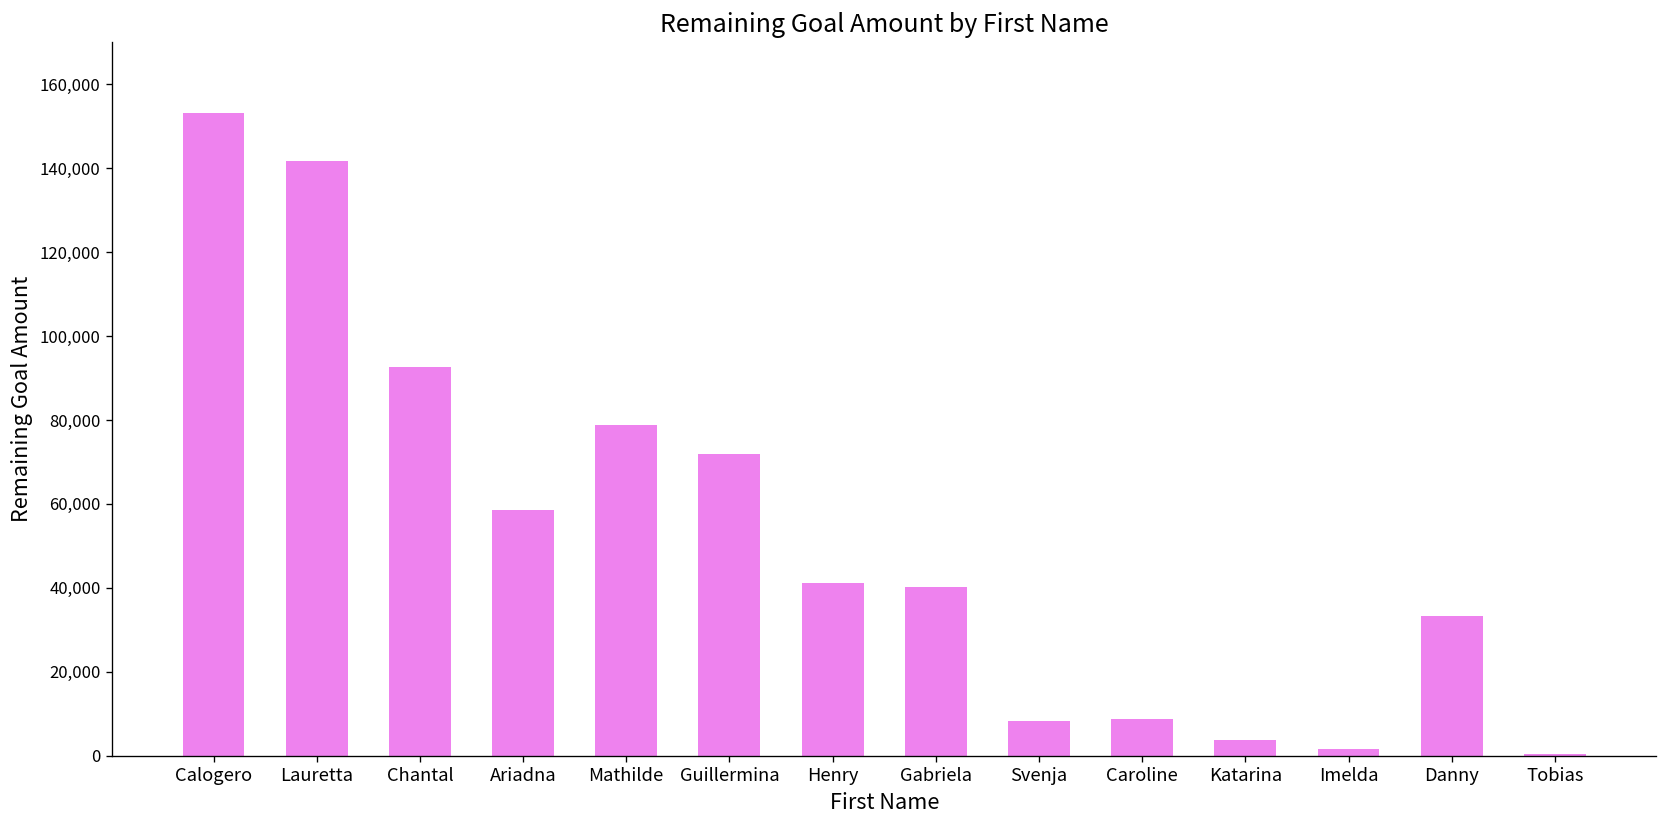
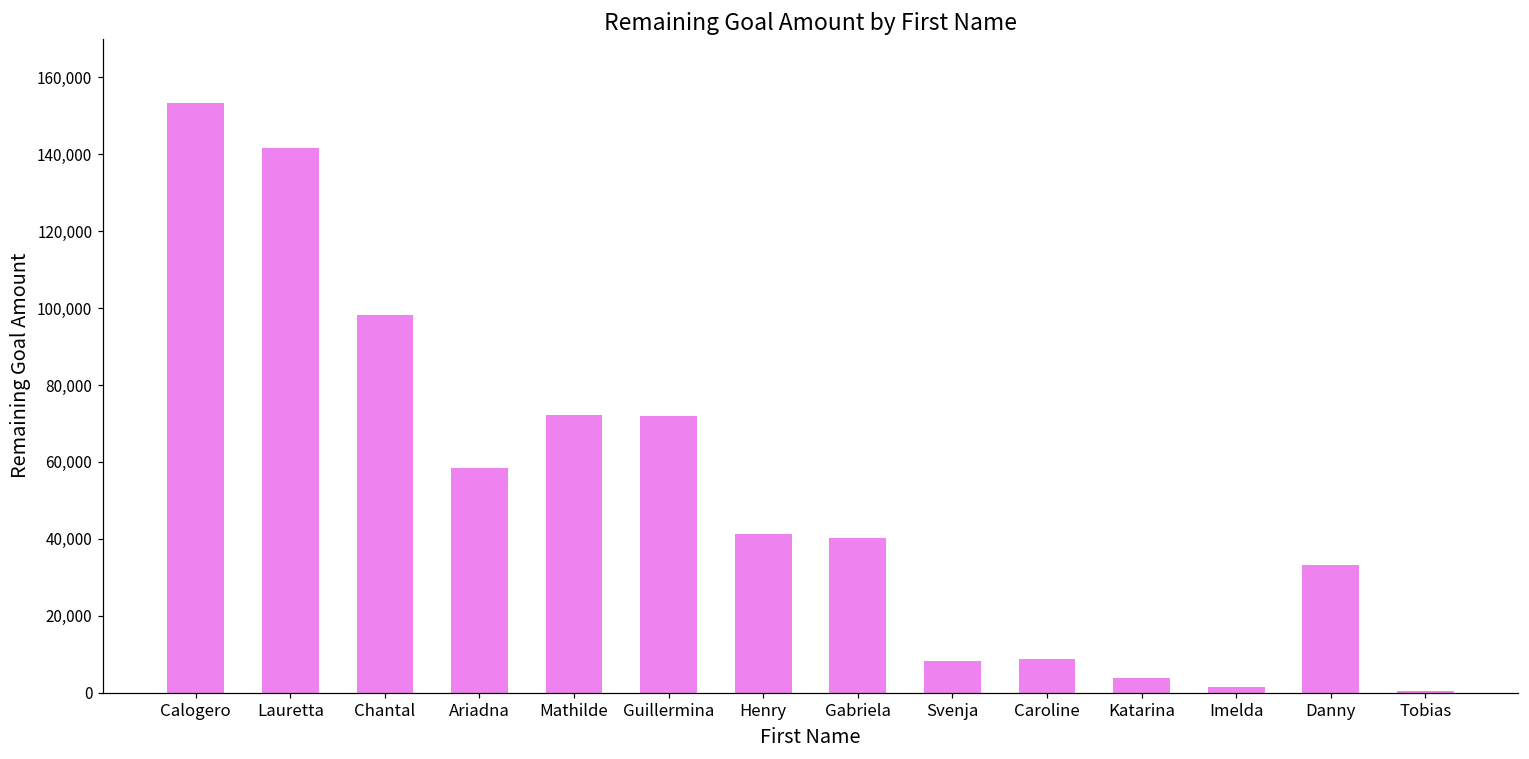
  {
    "Calogero": "153,000",
    "Lauretta": "142,000",
-   "Chantal": "93,000",
+   "Chantal": "98,000",
    "Ariadna": "58,000",
-   "Mathilde": "79,000",
+   "Mathilde": "72,000",
    "Guillermina": "72,000",
    "Henry": "41,000",
    "Gabriela": "40,000",
    "Svenja": "8,000",
    "Caroline": "9,000",
    "Katarina": "4,000",
    "Imelda": "2,000",
    "Danny": "33,000"
  }
